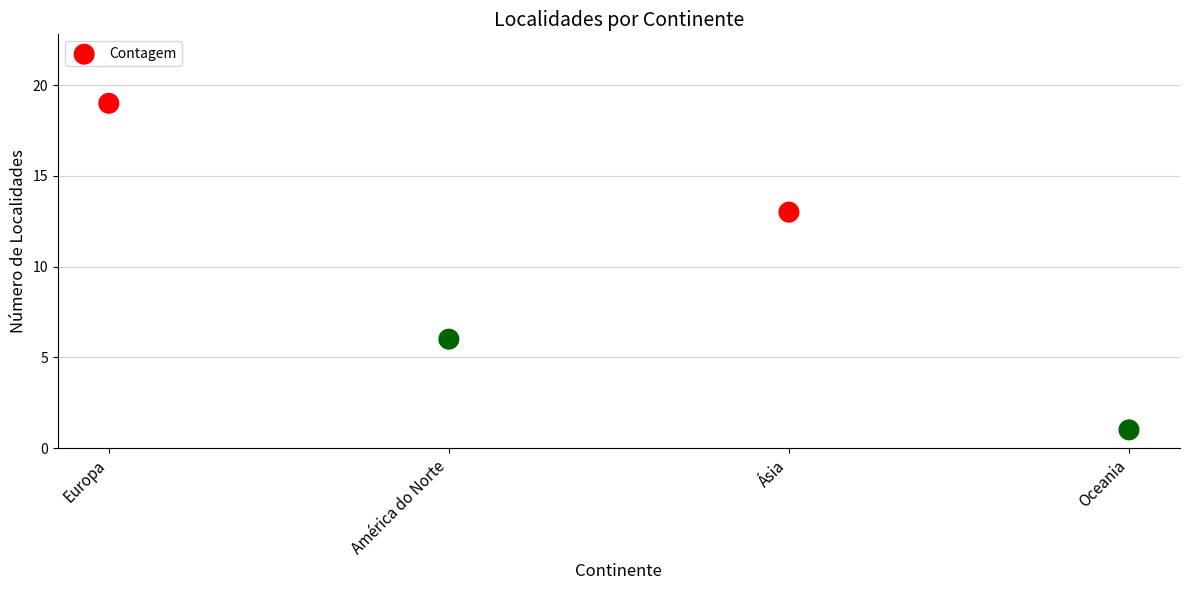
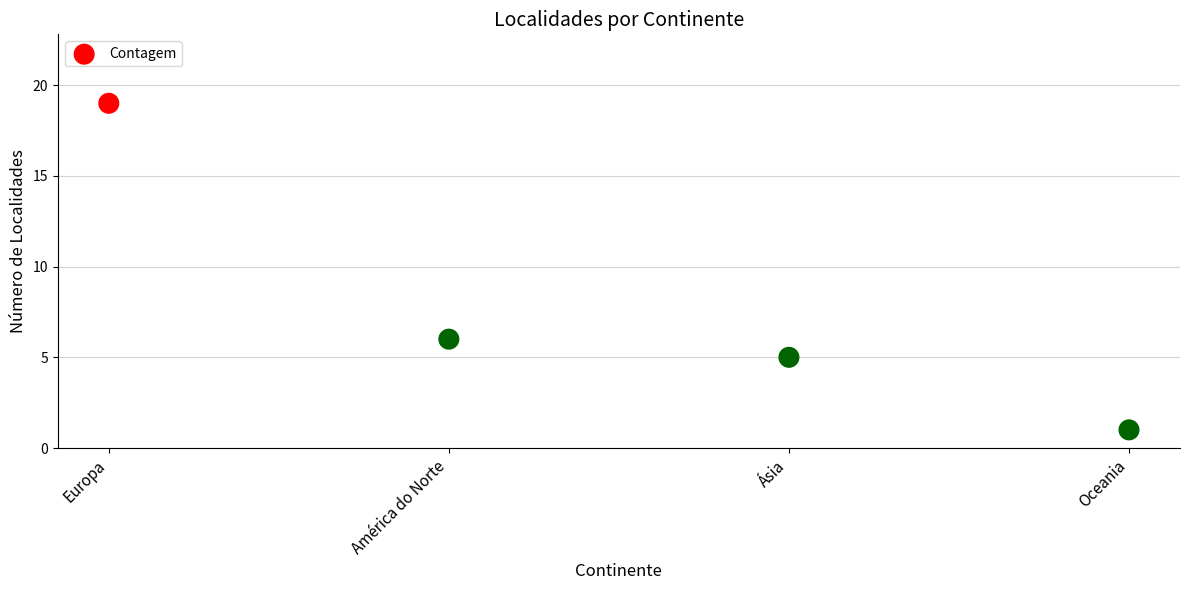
  {
-   "Ásia": 13
+   "Ásia": 5
  }
